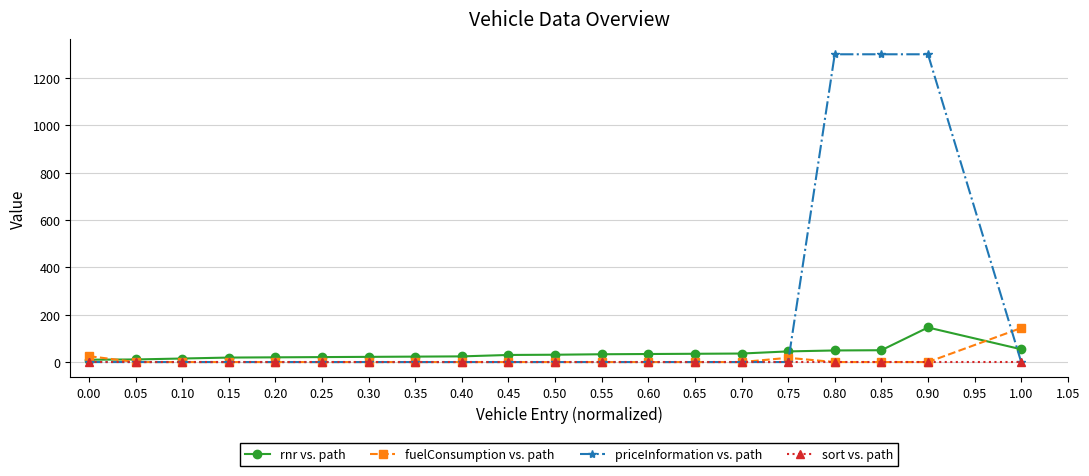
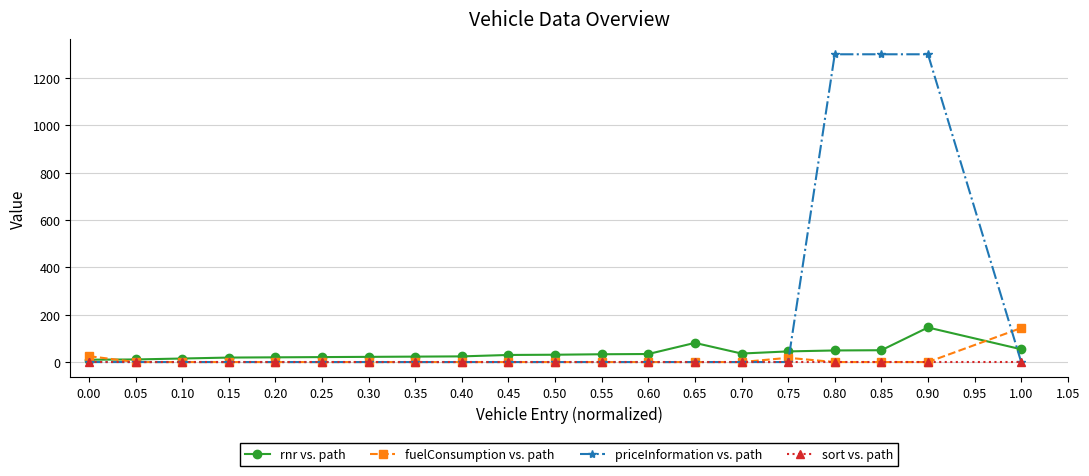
  {
    "rnr vs. path": {
      "0.05": 10,
      "0.10": 20,
      "0.15": 20,
      "0.20": 20,
      "0.25": 20,
      "0.30": 20,
      "0.35": 20,
      "0.40": 20,
      "0.45": 30,
      "0.50": 30,
      "0.55": 30,
      "0.60": 30,
-     "0.65": 40,
+     "0.65": 80,
      "0.70": 40,
      "0.75": 50,
      "0.80": 50,
      "0.85": 50,
      "0.90": 150,
      "1.00": 50
    },
    "fuelConsumption vs. path": {
      "0.00": 30,
      "0.75": 20,
      "1.00": 140
    },
    "priceInformation vs. path": {
      "0.80": 1300,
      "0.85": 1300,
      "0.90": 1300
    }
  }
